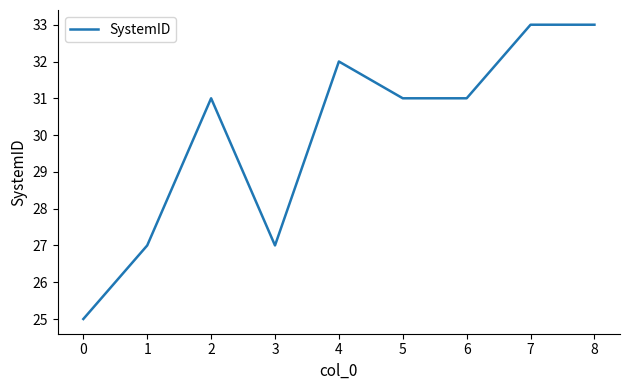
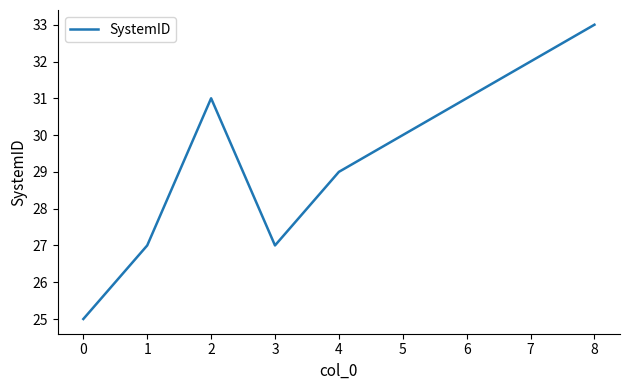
  {
    "0": 25,
    "1": 27,
    "2": 31,
    "3": 27,
-   "4": 32,
-   "5": 31,
+   "4": 29,
+   "5": 30,
    "6": 31,
-   "7": 33,
+   "7": 32,
    "8": 33
  }
